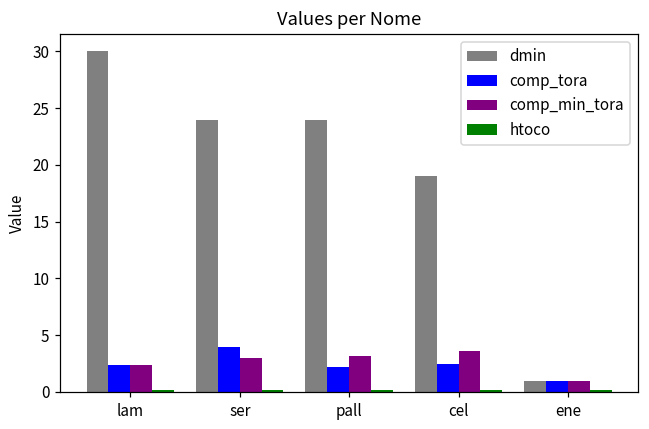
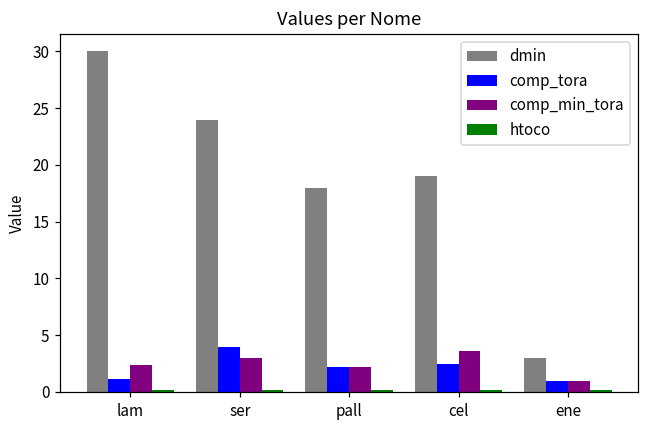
  {
    "dmin": {
      "lam": 30,
      "ser": 24,
-     "pall": 24,
+     "pall": 18,
      "cel": 19,
-     "ene": 1
+     "ene": 3
    },
    "comp_tora": {
-     "lam": 2.4,
+     "lam": 1.1,
      "ser": 4.0,
      "pall": 2.2,
      "cel": 2.5,
      "ene": 1.0
    },
    "comp_min_tora": {
      "lam": 2.4,
      "ser": 3.0,
-     "pall": 3.2,
+     "pall": 2.2,
      "cel": 3.6,
      "ene": 1.0
    }
  }
